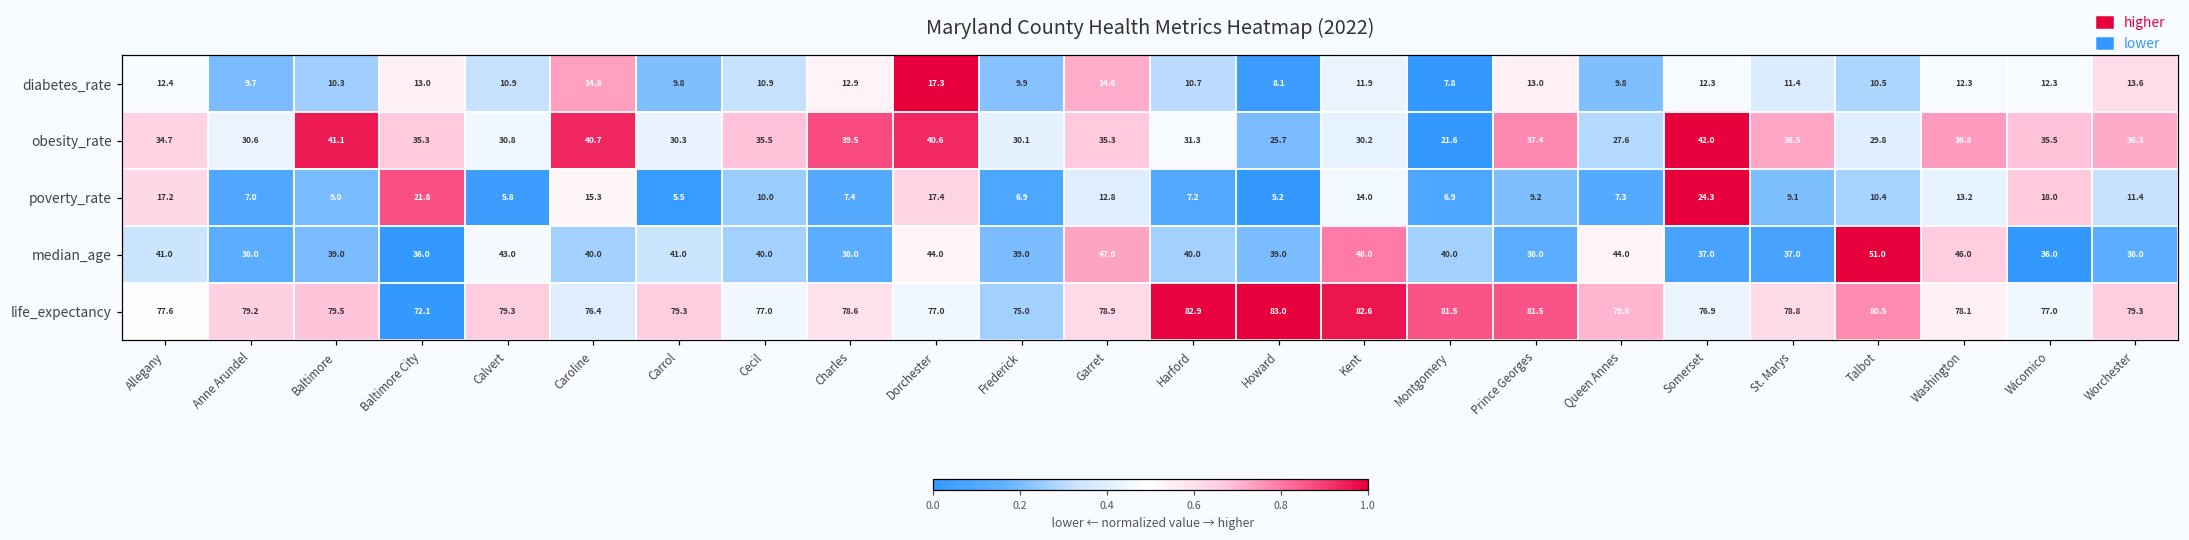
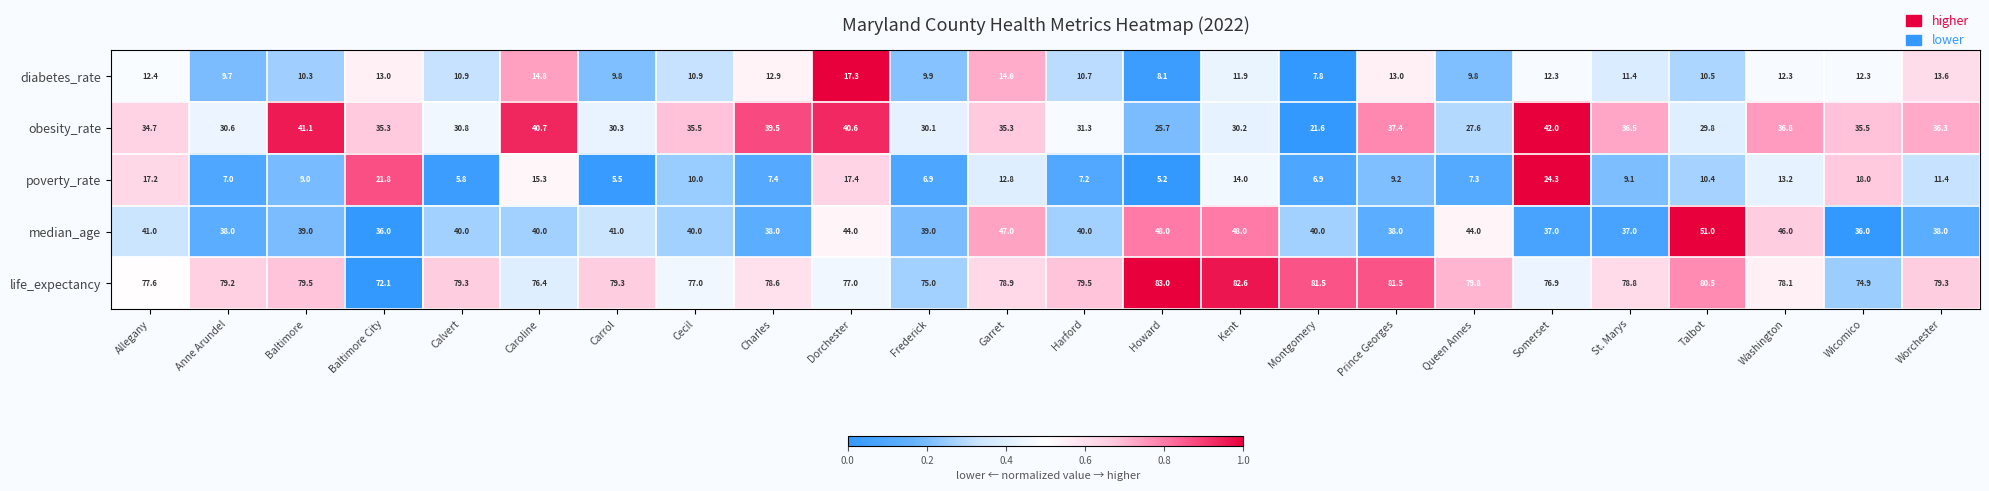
  {
    "diabetes_rate": {
      "Allegany": 12.4,
      "Anne Arundel": 9.7,
      "Baltimore": 10.3,
      "Baltimore City": 13.0,
      "Calvert": 10.9,
      "Caroline": 14.8,
      "Carrol": 9.8,
      "Cecil": 10.9,
      "Charles": 12.9,
      "Dorchester": 17.3,
      "Frederick": 9.9,
      "Garret": 14.6,
      "Harford": 10.7,
      "Howard": 8.1,
      "Kent": 11.9,
      "Montgomery": 7.8,
      "Prince Georges": 13.0,
      "Queen Annes": 9.8,
      "Somerset": 12.3,
      "St. Marys": 11.4,
      "Talbot": 10.5,
      "Washington": 12.3,
      "Wicomico": 12.3,
      "Worchester": 13.6
    },
    "obesity_rate": {
      "Allegany": 34.7,
      "Anne Arundel": 30.6,
      "Baltimore": 41.1,
      "Baltimore City": 35.3,
      "Calvert": 30.8,
      "Caroline": 40.7,
      "Carrol": 30.3,
      "Cecil": 35.5,
      "Charles": 39.5,
      "Dorchester": 40.6,
      "Frederick": 30.1,
      "Garret": 35.3,
      "Harford": 31.3,
      "Howard": 25.7,
      "Kent": 30.2,
      "Montgomery": 21.6,
      "Prince Georges": 37.4,
      "Queen Annes": 27.6,
      "Somerset": 42.0,
      "St. Marys": 36.5,
      "Talbot": 29.8,
      "Washington": 36.8,
      "Wicomico": 35.5,
      "Worchester": 36.3
    },
    "poverty_rate": {
      "Allegany": 17.2,
      "Anne Arundel": 7.0,
      "Baltimore": 9.0,
      "Baltimore City": 21.8,
      "Calvert": 5.8,
      "Caroline": 15.3,
      "Carrol": 5.5,
      "Cecil": 10.0,
      "Charles": 7.4,
      "Dorchester": 17.4,
      "Frederick": 6.9,
      "Garret": 12.8,
      "Harford": 7.2,
      "Howard": 5.2,
      "Kent": 14.0,
      "Montgomery": 6.9,
      "Prince Georges": 9.2,
      "Queen Annes": 7.3,
      "Somerset": 24.3,
      "St. Marys": 9.1,
      "Talbot": 10.4,
      "Washington": 13.2,
      "Wicomico": 18.0,
      "Worchester": 11.4
    },
    "median_age": {
      "Allegany": 41.0,
      "Anne Arundel": 38.0,
      "Baltimore": 39.0,
      "Baltimore City": 36.0,
-     "Calvert": 43.0,
+     "Calvert": 40.0,
      "Caroline": 40.0,
      "Carrol": 41.0,
      "Cecil": 40.0,
      "Charles": 38.0,
      "Dorchester": 44.0,
      "Frederick": 39.0,
      "Garret": 47.0,
      "Harford": 40.0,
-     "Howard": 39.0,
+     "Howard": 48.0,
      "Kent": 48.0,
      "Montgomery": 40.0,
      "Prince Georges": 38.0,
      "Queen Annes": 44.0,
      "Somerset": 37.0,
      "St. Marys": 37.0,
      "Talbot": 51.0,
      "Washington": 46.0,
      "Wicomico": 36.0,
      "Worchester": 38.0
    },
    "life_expectancy": {
      "Allegany": 77.6,
      "Anne Arundel": 79.2,
      "Baltimore": 79.5,
      "Baltimore City": 72.1,
      "Calvert": 79.3,
      "Caroline": 76.4,
      "Carrol": 79.3,
      "Cecil": 77.0,
      "Charles": 78.6,
      "Dorchester": 77.0,
      "Frederick": 75.0,
      "Garret": 78.9,
-     "Harford": 82.9,
+     "Harford": 79.5,
      "Howard": 83.0,
      "Kent": 82.6,
      "Montgomery": 81.5,
      "Prince Georges": 81.5,
      "Queen Annes": 79.8,
      "Somerset": 76.9,
      "St. Marys": 78.8,
      "Talbot": 80.5,
      "Washington": 78.1,
-     "Wicomico": 77.0,
+     "Wicomico": 74.9,
      "Worchester": 79.3
    }
  }
